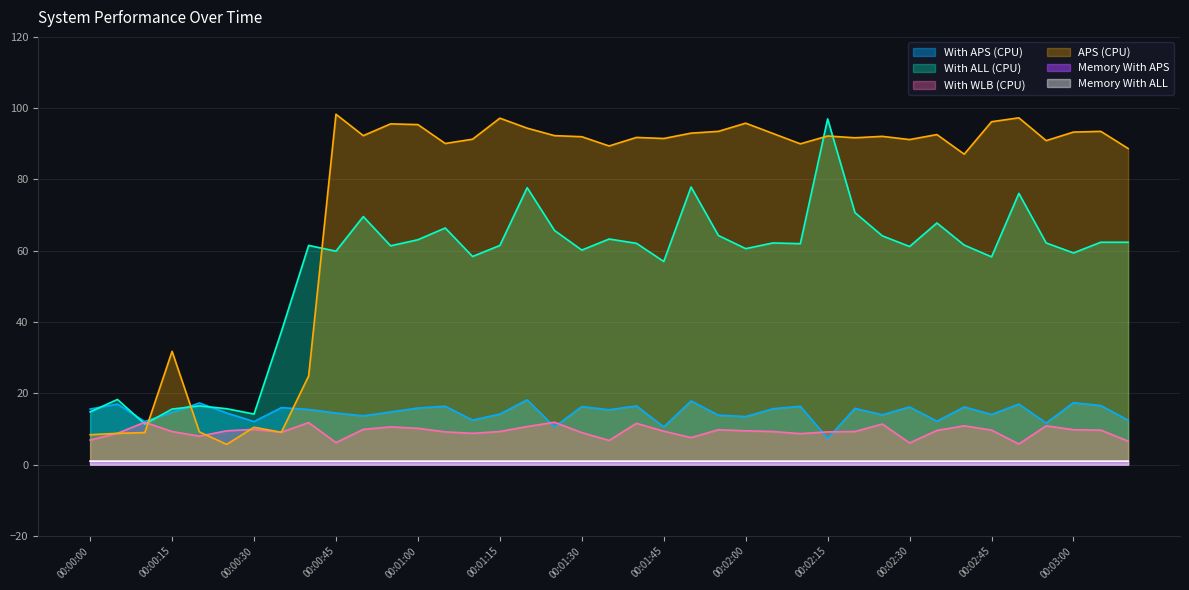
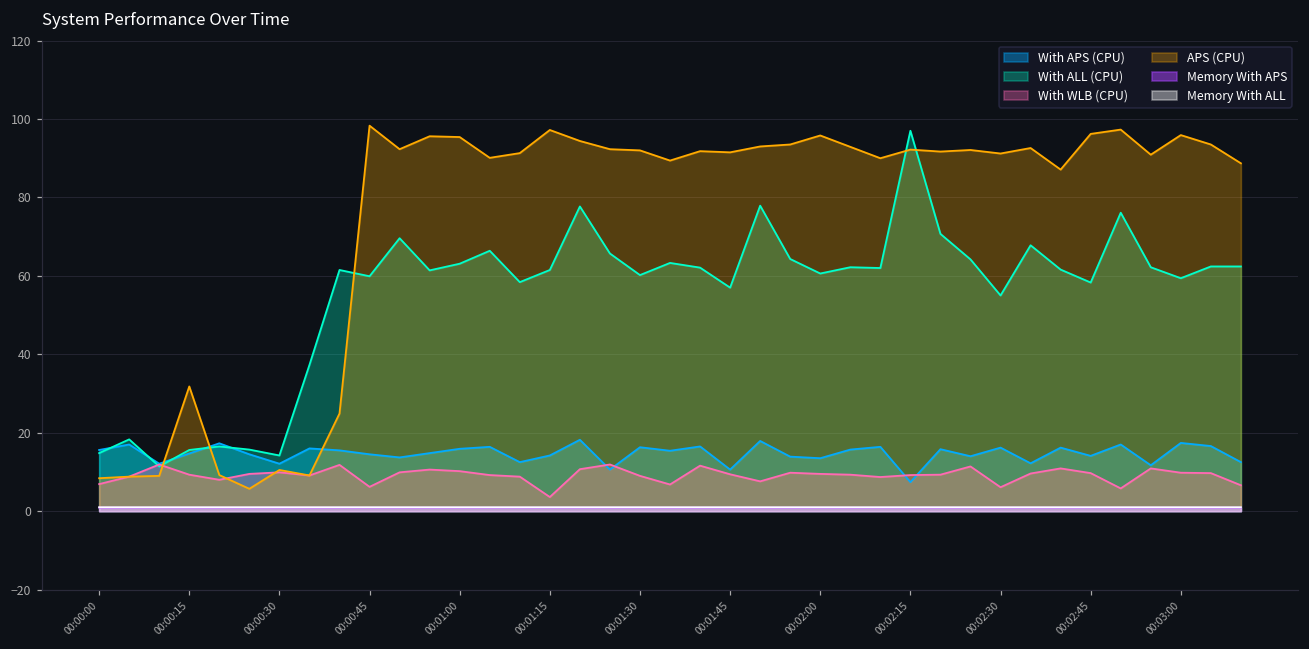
  {
    "With APS (CPU)": {
      "00:00:00": 16,
      "00:00:15": 15,
      "00:00:30": 12,
      "00:00:45": 15,
      "00:01:00": 16,
      "00:01:15": 14,
      "00:01:30": 16,
      "00:01:45": 11,
      "00:02:00": 14,
      "00:02:15": 7,
      "00:02:30": 16,
      "00:02:45": 14,
      "00:03:00": 17
    },
    "With ALL (CPU)": {
      "00:00:00": 15,
      "00:00:15": 16,
      "00:00:30": 14,
      "00:00:45": 60,
      "00:01:00": 63,
      "00:01:15": 62,
      "00:01:30": 60,
      "00:01:45": 57,
      "00:02:00": 61,
      "00:02:15": 97,
-     "00:02:30": 61,
+     "00:02:30": 55,
      "00:02:45": 58,
      "00:03:00": 59
    },
    "With WLB (CPU)": {
      "00:00:00": 7,
      "00:00:15": 9,
      "00:00:45": 6,
      "00:01:00": 10,
-     "00:01:15": 9,
+     "00:01:15": 4,
      "00:01:30": 9,
      "00:01:45": 9,
      "00:02:00": 10,
      "00:02:15": 9,
      "00:02:30": 6,
      "00:02:45": 10,
      "00:03:00": 10
    },
    "APS (CPU)": {
      "00:00:00": 8,
      "00:00:15": 32,
      "00:00:45": 98,
      "00:01:00": 95,
      "00:01:15": 97,
      "00:01:30": 92,
      "00:01:45": 92,
      "00:02:00": 96,
      "00:02:15": 92,
      "00:02:30": 91,
      "00:02:45": 96,
-     "00:03:00": 93
+     "00:03:00": 96
    }
  }
